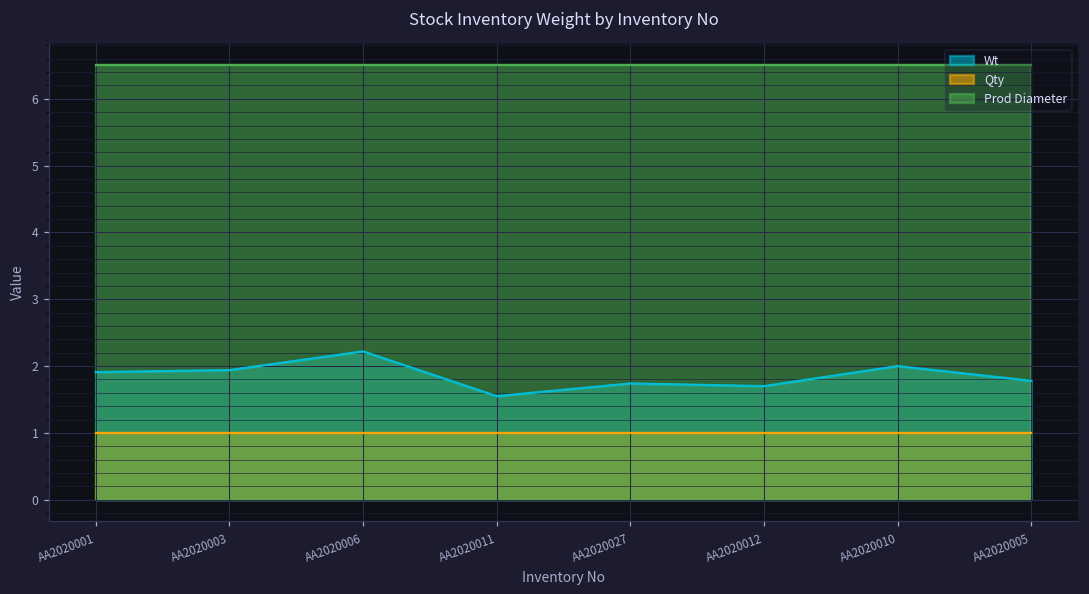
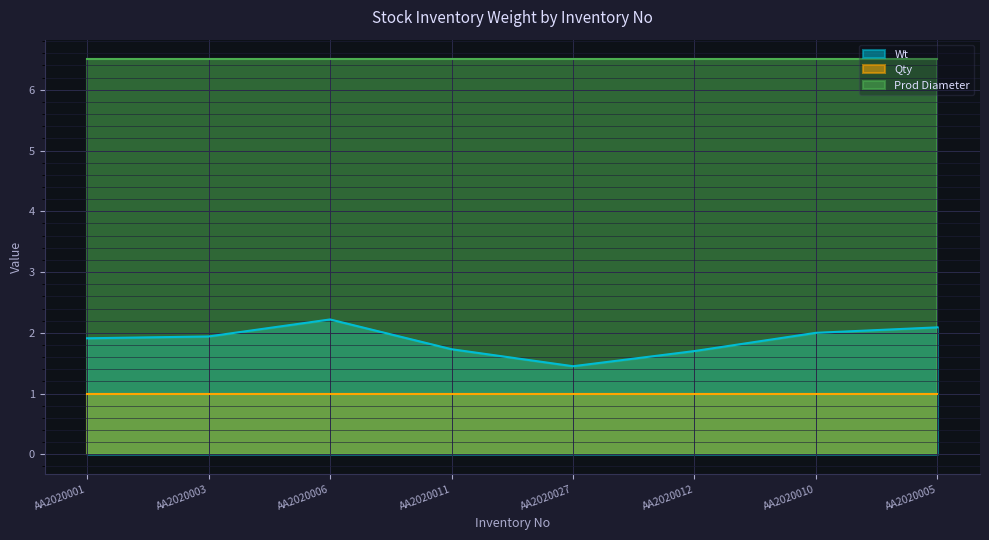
  {
    "Wt": {
      "AA2020001": 1.9,
      "AA2020003": 1.9,
      "AA2020006": 2.2,
-     "AA2020011": 1.6,
-     "AA2020027": 1.7,
+     "AA2020011": 1.7,
+     "AA2020027": 1.5,
      "AA2020012": 1.7,
      "AA2020010": 2.0,
-     "AA2020005": 1.8
+     "AA2020005": 2.1
    },
    "Qty": {
      "AA2020001": 1.0,
      "AA2020003": 1.0,
      "AA2020006": 1.0,
      "AA2020011": 1.0,
      "AA2020027": 1.0,
      "AA2020012": 1.0,
      "AA2020010": 1.0,
      "AA2020005": 1.0
    },
    "Prod Diameter": {
      "AA2020001": 6.5,
      "AA2020003": 6.5,
      "AA2020006": 6.5,
      "AA2020011": 6.5,
      "AA2020027": 6.5,
      "AA2020012": 6.5,
      "AA2020010": 6.5
    }
  }
